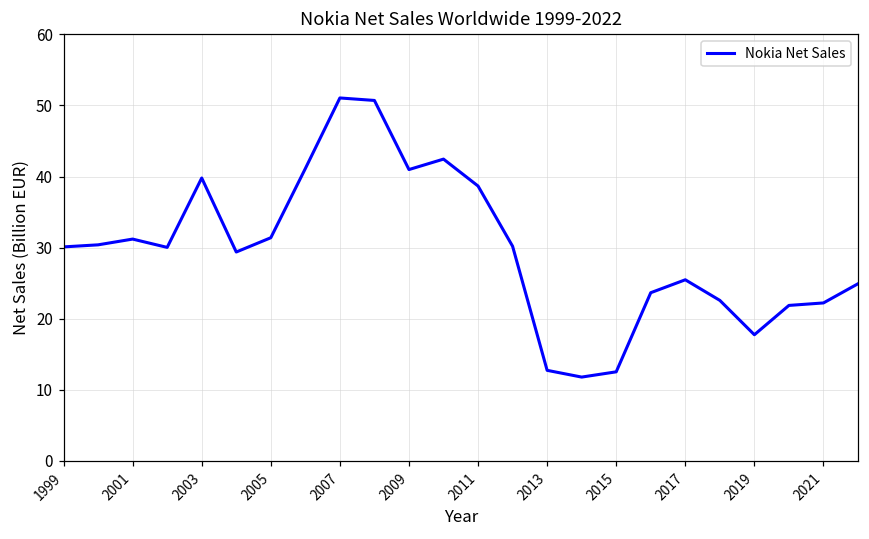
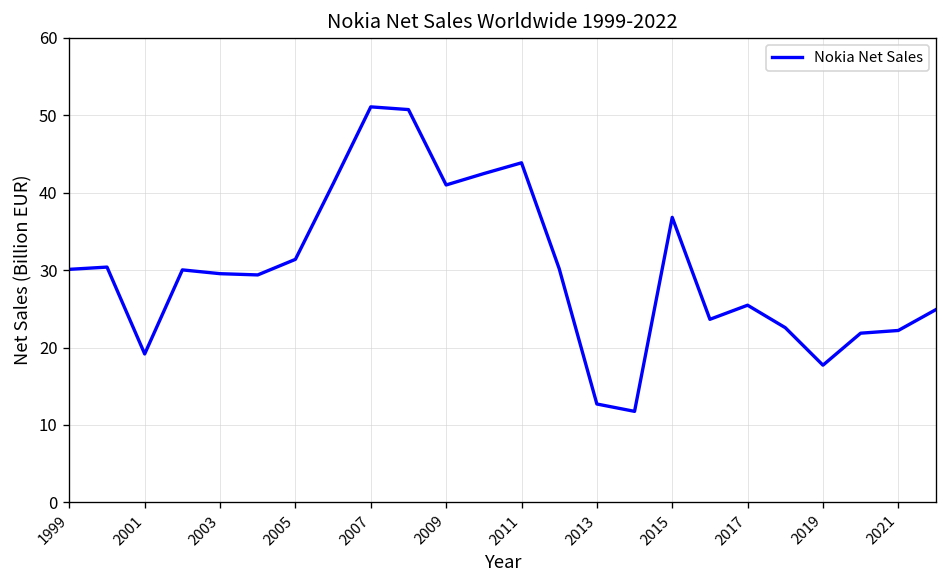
  {
    "1999": 30,
-   "2001": 31,
-   "2003": 40,
+   "2001": 19,
+   "2003": 30,
    "2005": 31,
    "2007": 51,
    "2009": 41,
-   "2011": 39,
+   "2011": 44,
    "2013": 13,
-   "2015": 13,
+   "2015": 37,
    "2017": 25,
    "2019": 18,
    "2021": 22
  }
